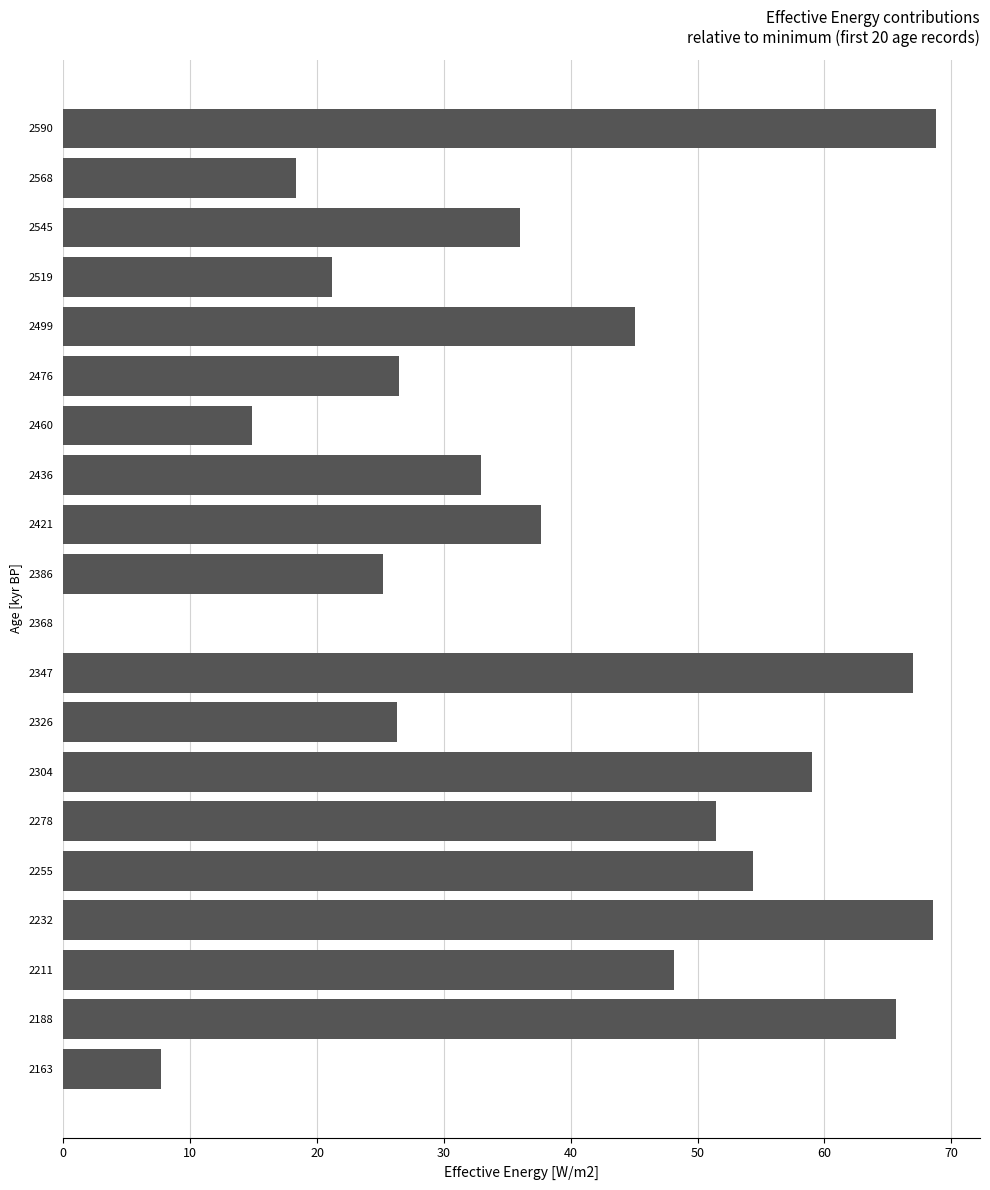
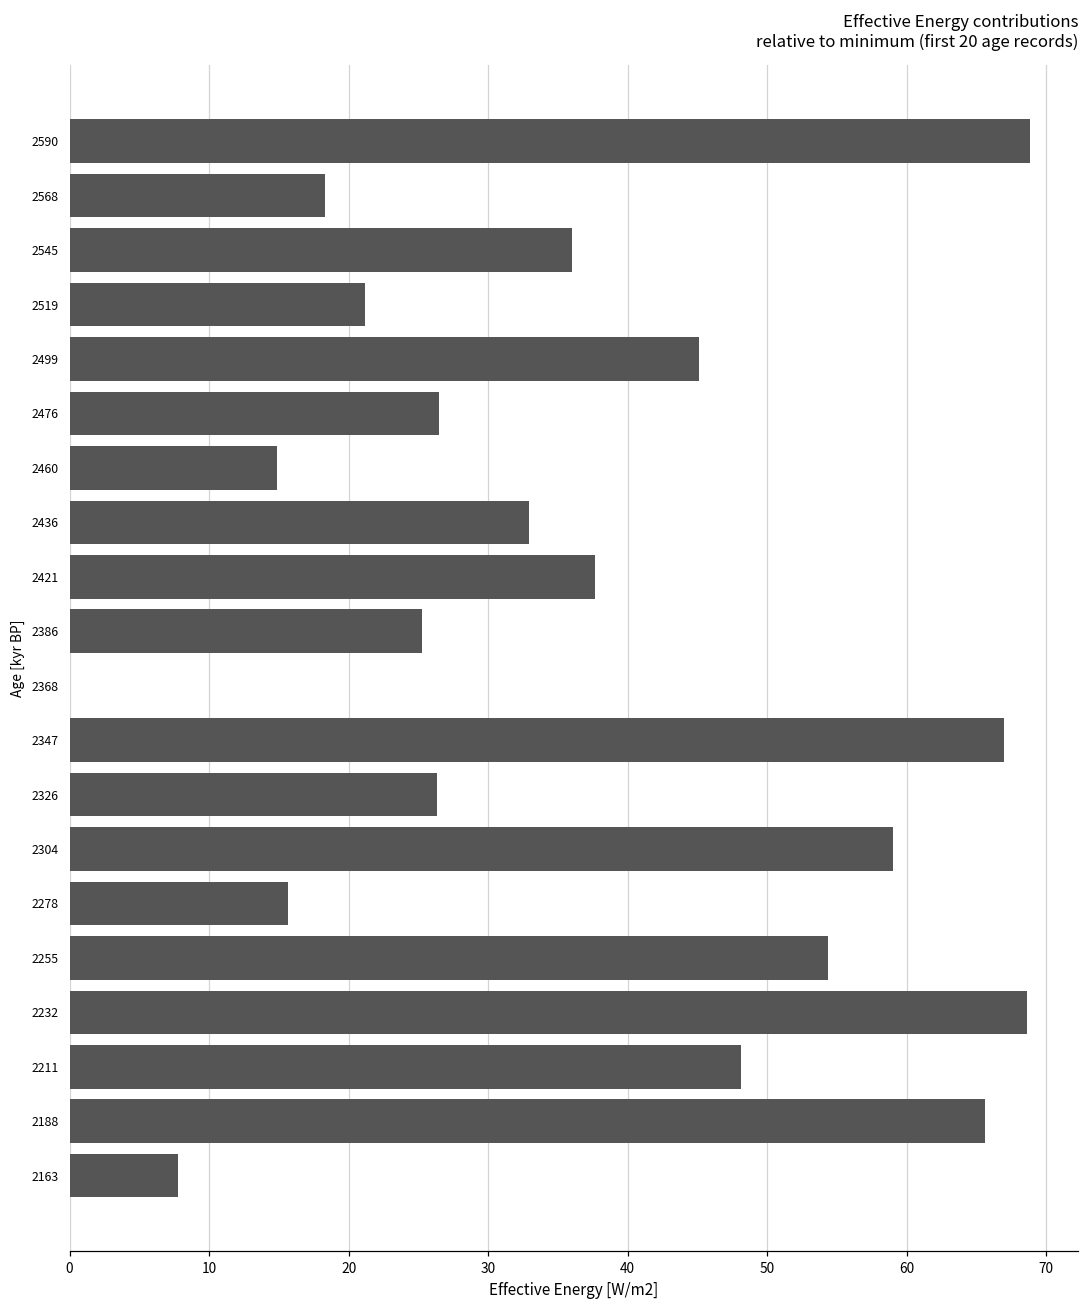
  {
    "2590": 68.8,
    "2568": 18.3,
    "2545": 36.0,
    "2519": 21.2,
    "2499": 45.1,
    "2476": 26.5,
    "2460": 14.9,
    "2436": 32.9,
    "2421": 37.6,
    "2386": 25.2,
    "2368": 0.0,
    "2347": 67.0,
    "2326": 26.3,
    "2304": 59.0,
-   "2278": 51.4,
+   "2278": 15.7,
    "2255": 54.4,
    "2232": 68.6,
    "2211": 48.1,
    "2188": 65.6,
    "2163": 7.7
  }
